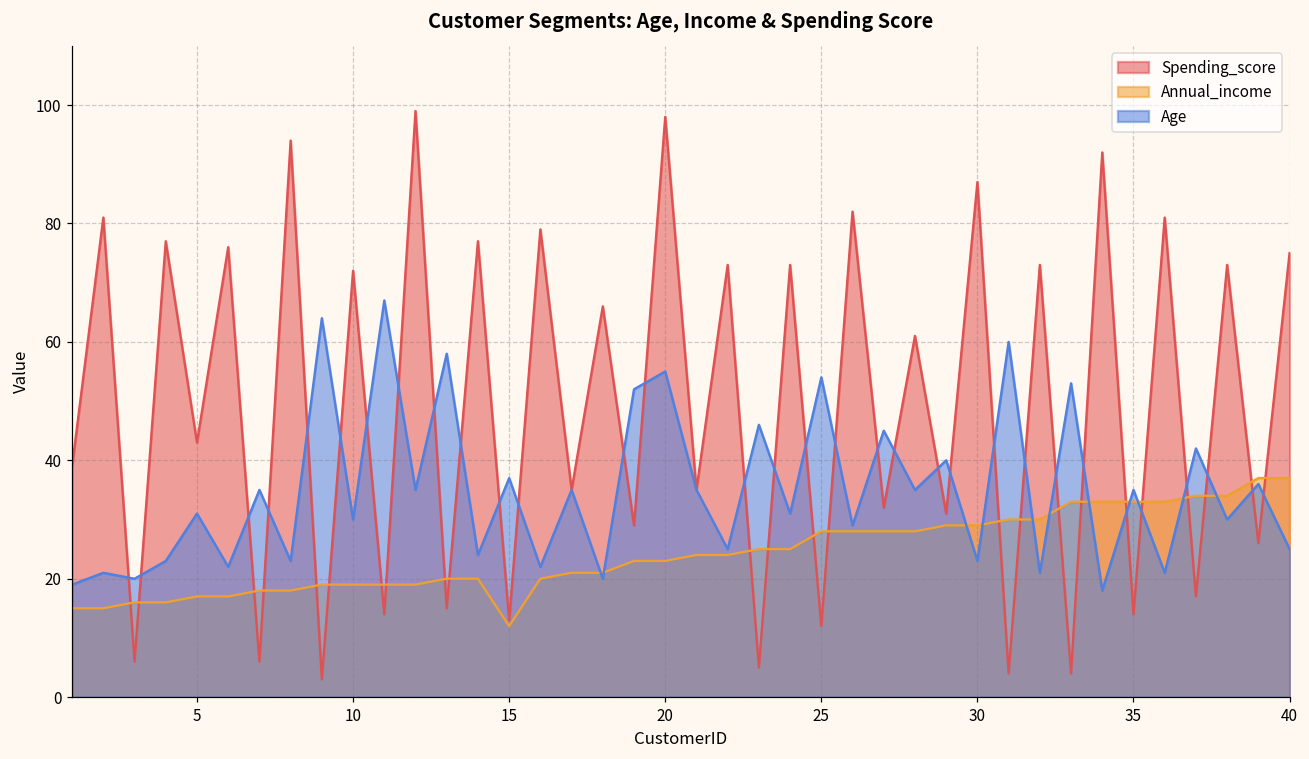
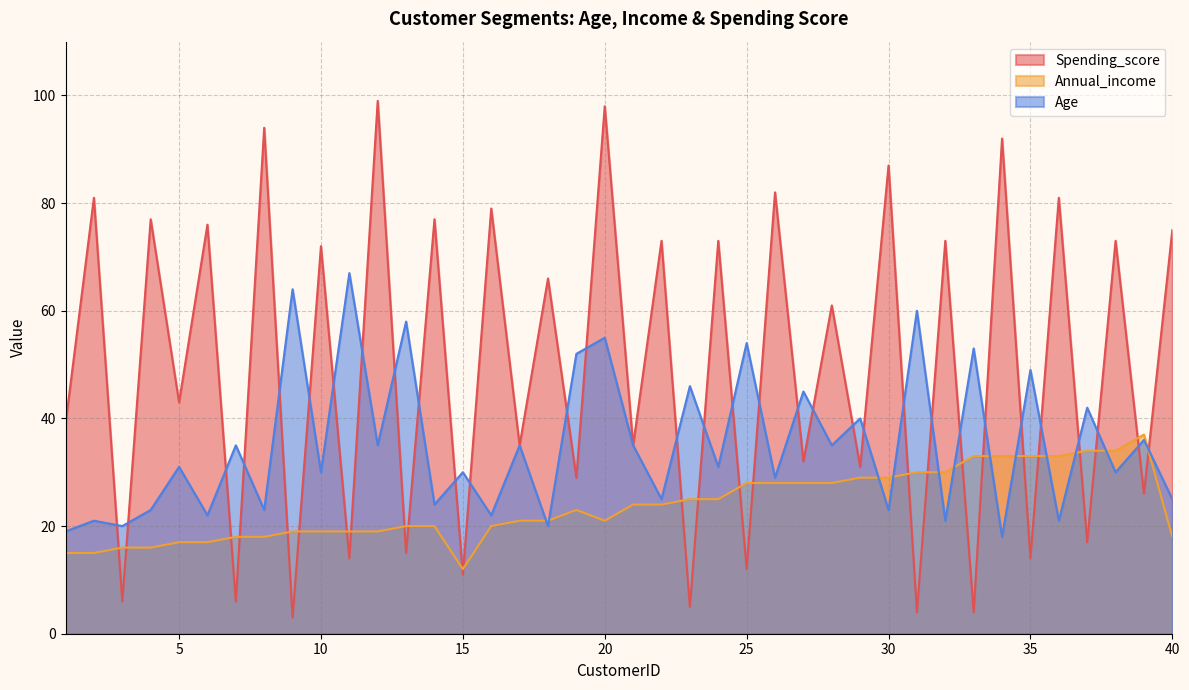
  {
    "Spending_score": {
      "5": 43,
      "10": 72,
-     "15": 13,
+     "15": 11,
      "20": 98,
      "25": 12,
      "30": 87,
      "35": 14,
      "40": 75
    },
    "Annual_income": {
      "5": 17,
      "10": 19,
      "15": 12,
-     "20": 23,
+     "20": 21,
      "25": 28,
      "30": 29,
      "35": 33,
-     "40": 37
+     "40": 18
    },
    "Age": {
      "5": 31,
      "10": 30,
-     "15": 37,
+     "15": 30,
      "20": 55,
      "25": 54,
      "30": 23,
-     "35": 35,
+     "35": 49,
      "40": 25
    }
  }
